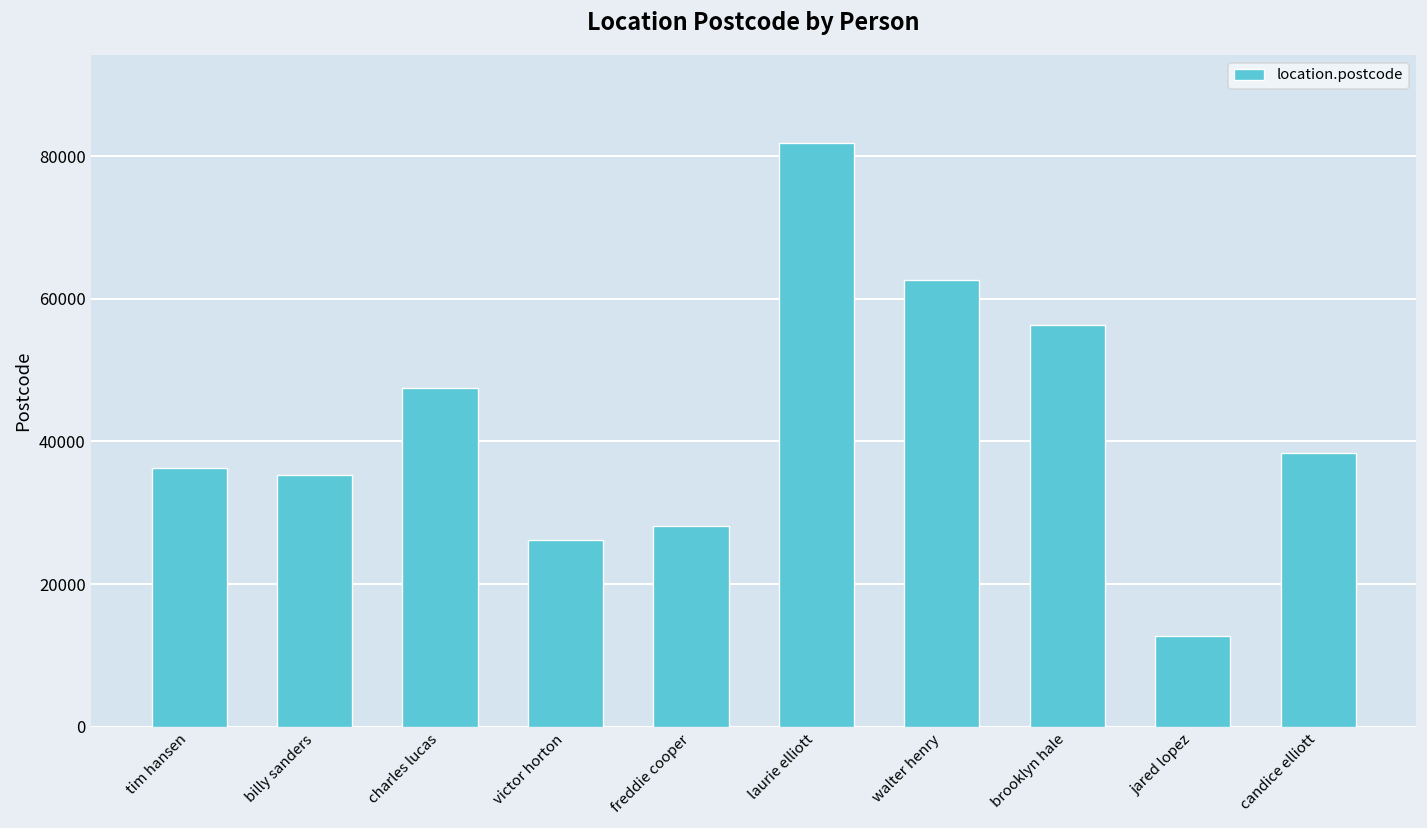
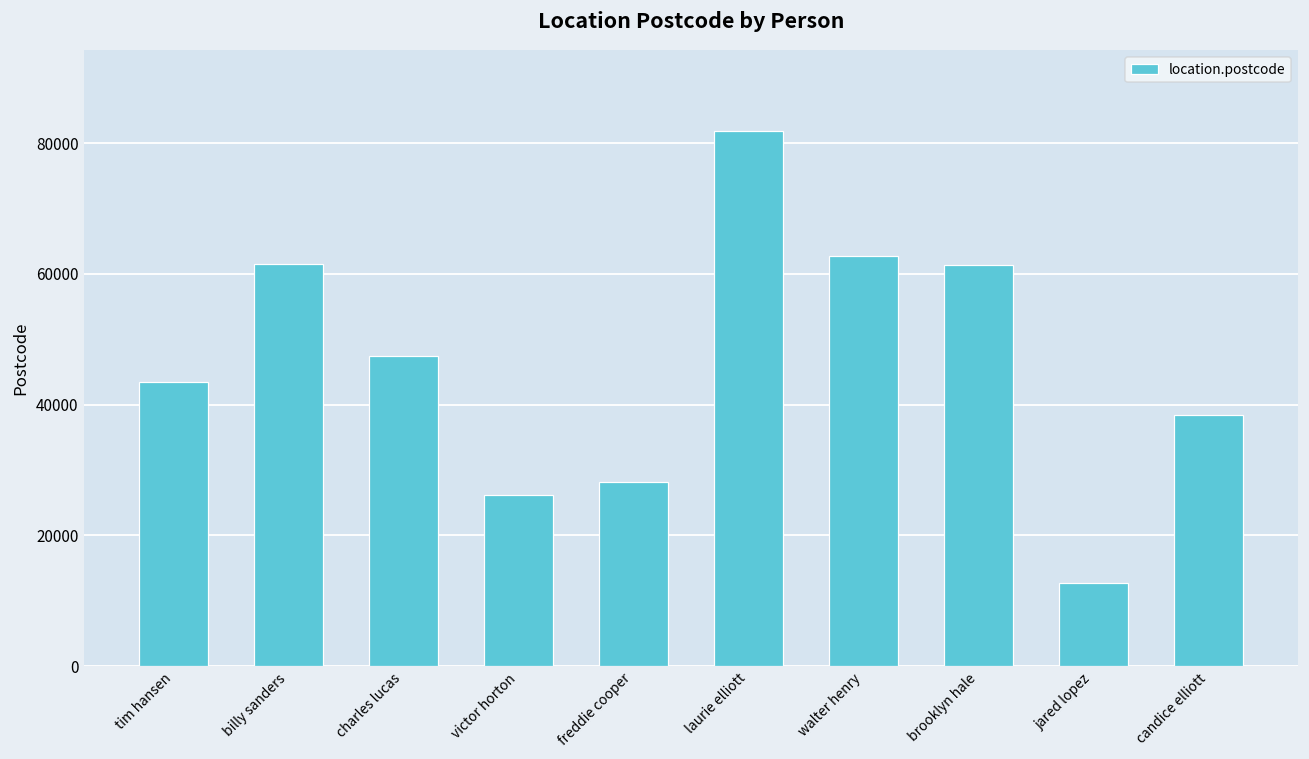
  {
-   "tim hansen": 36000,
-   "billy sanders": 35000,
+   "tim hansen": 43000,
+   "billy sanders": 62000,
    "charles lucas": 47000,
    "victor horton": 26000,
    "freddie cooper": 28000,
    "laurie elliott": 82000,
    "walter henry": 63000,
-   "brooklyn hale": 56000,
+   "brooklyn hale": 61000,
    "jared lopez": 13000,
    "candice elliott": 38000
  }
